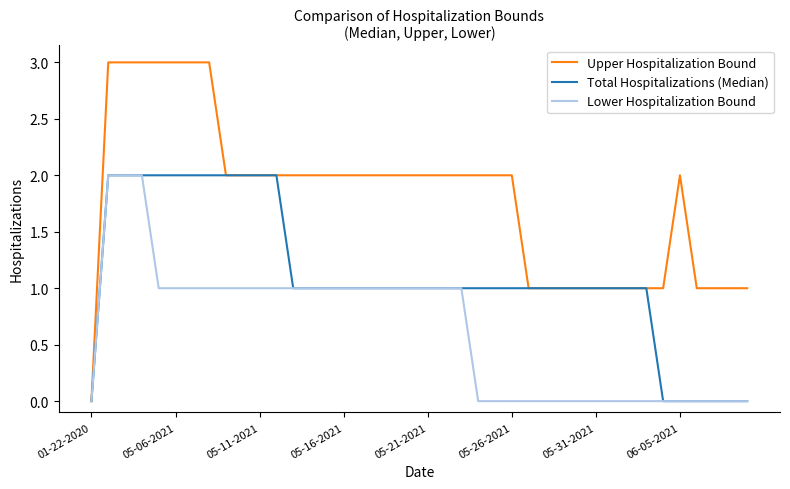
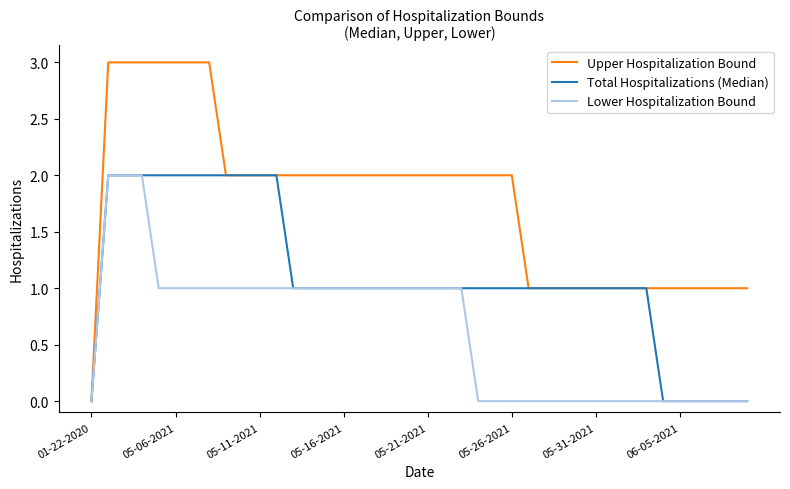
  {
    "Upper Hospitalization Bound": {
      "05-06-2021": 3,
      "05-16-2021": 2,
      "05-21-2021": 2,
      "05-26-2021": 2,
-     "06-05-2021": 2
+     "06-05-2021": 1
    },
    "Total Hospitalizations (Median)": {
      "05-06-2021": 2,
      "05-26-2021": 1
    },
    "Lower Hospitalization Bound": {
      "05-06-2021": 1,
      "05-11-2021": 1,
      "05-26-2021": 0,
      "05-31-2021": 0
    }
  }
